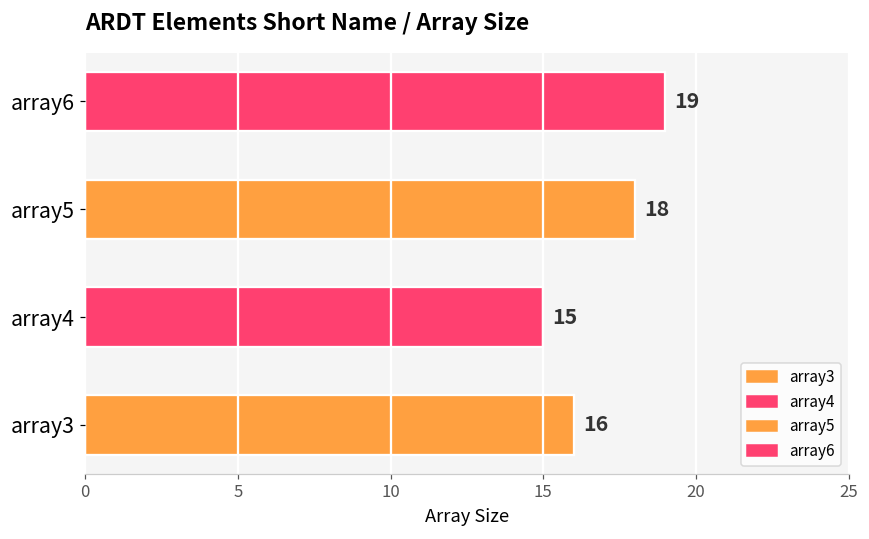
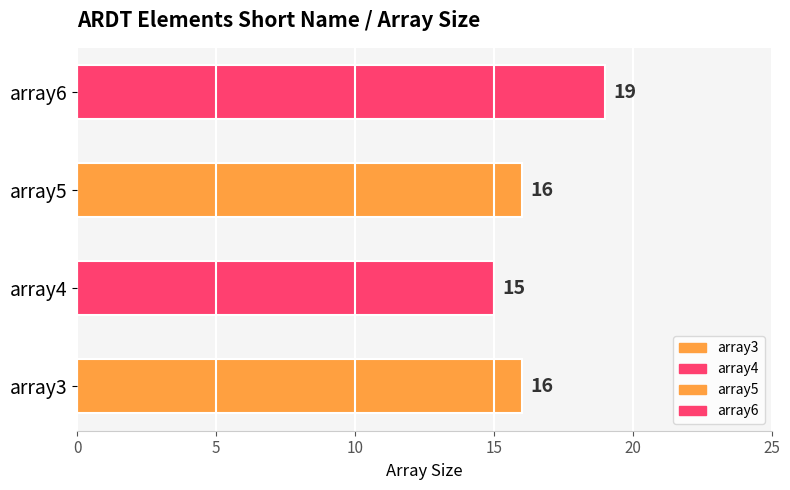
  {
    "array6": 19,
-   "array5": 18,
+   "array5": 16,
    "array4": 15,
    "array3": 16
  }
